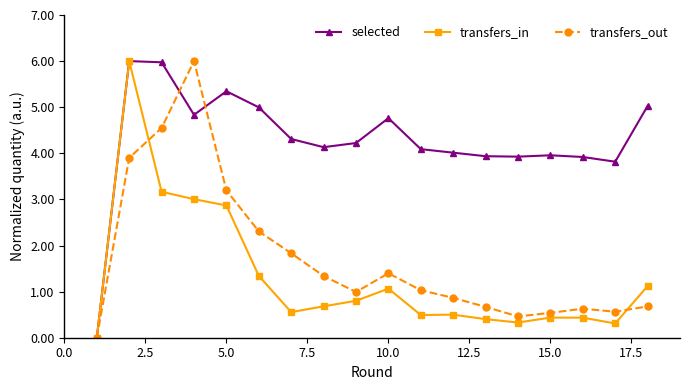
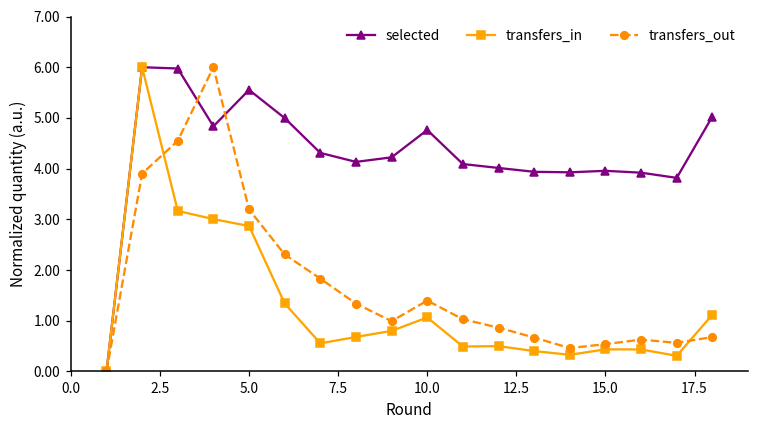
  {
    "selected": {
-     "5.0": 5.3,
+     "5.0": 5.6,
      "10.0": 4.8,
      "15.0": 4.0
    }
  }
